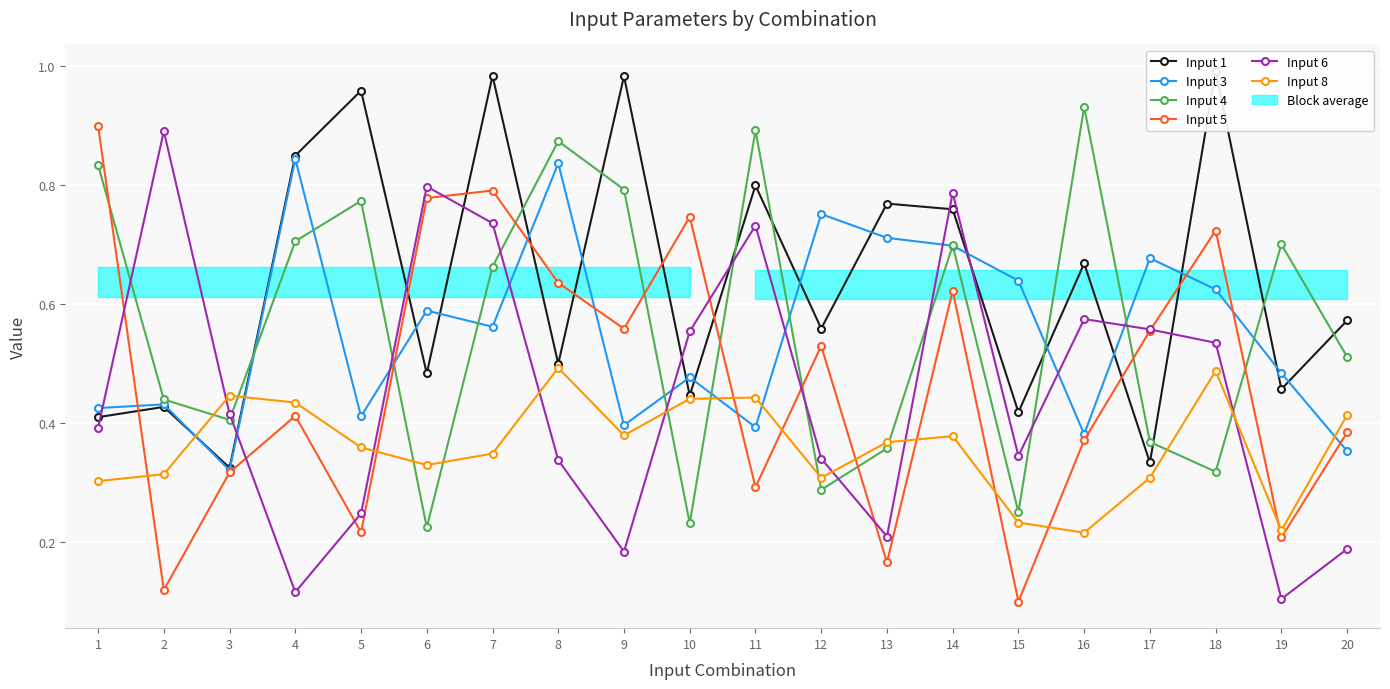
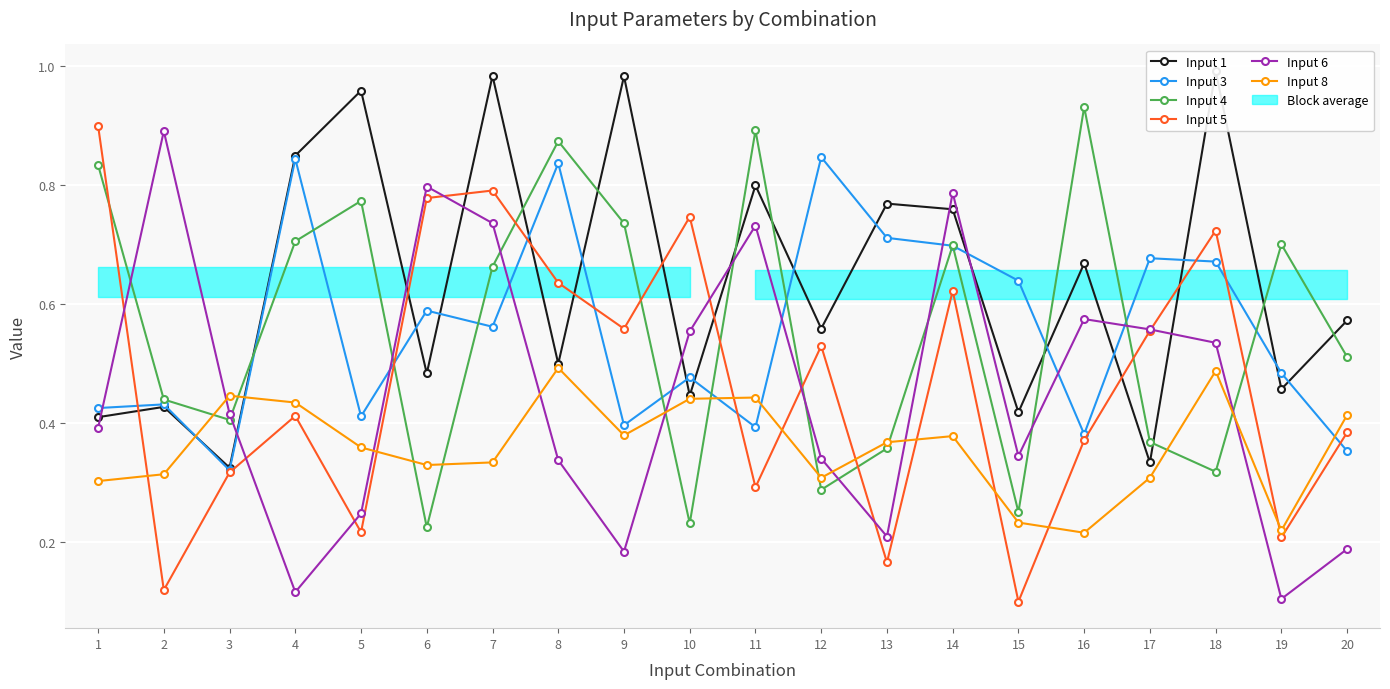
  {
    "Input 1": {
      "1": 0.41,
      "4": 0.85,
      "5": 0.96,
      "6": 0.48,
      "7": 0.98,
      "8": 0.50,
      "9": 0.98,
      "10": 0.45,
      "11": 0.80,
      "12": 0.56,
      "13": 0.77,
      "14": 0.76,
      "15": 0.42,
      "16": 0.67,
      "17": 0.33,
      "19": 0.46,
      "20": 0.57
    },
    "Input 3": {
      "1": 0.43,
      "4": 0.84,
      "5": 0.41,
      "6": 0.59,
      "7": 0.56,
      "8": 0.84,
      "9": 0.40,
      "10": 0.48,
      "11": 0.39,
-     "12": 0.75,
+     "12": 0.85,
      "13": 0.71,
      "15": 0.64,
      "16": 0.38,
      "17": 0.68,
-     "18": 0.62,
+     "18": 0.67,
      "19": 0.48,
      "20": 0.35
    },
    "Input 4": {
      "1": 0.83,
      "2": 0.44,
      "3": 0.41,
      "4": 0.71,
      "5": 0.77,
      "6": 0.22,
      "7": 0.66,
      "8": 0.87,
-     "9": 0.79,
+     "9": 0.74,
      "10": 0.23,
      "11": 0.89,
      "12": 0.29,
      "13": 0.36,
      "15": 0.25,
      "16": 0.93,
      "17": 0.37,
      "18": 0.32,
      "19": 0.70,
      "20": 0.51
    },
    "Input 5": {
      "1": 0.90,
      "2": 0.12,
      "4": 0.41,
      "5": 0.22,
      "6": 0.78,
      "7": 0.79,
      "8": 0.64,
      "9": 0.56,
      "10": 0.75,
      "11": 0.29,
      "12": 0.53,
      "13": 0.17,
      "14": 0.62,
      "15": 0.10,
      "16": 0.37,
      "18": 0.72,
      "19": 0.21,
      "20": 0.38
    },
    "Input 6": {
      "1": 0.39,
      "2": 0.89,
      "3": 0.42,
      "4": 0.12,
      "5": 0.25,
      "6": 0.80,
      "7": 0.74,
      "8": 0.34,
      "9": 0.18,
      "10": 0.55,
      "11": 0.73,
      "12": 0.34,
      "13": 0.21,
      "14": 0.79,
      "15": 0.34,
      "16": 0.57,
      "18": 0.54,
      "19": 0.10,
      "20": 0.19
    },
    "Input 8": {
      "1": 0.30,
      "2": 0.31,
      "3": 0.45,
      "4": 0.43,
      "5": 0.36,
      "6": 0.33,
-     "7": 0.35,
+     "7": 0.33,
      "8": 0.49,
      "9": 0.38,
      "10": 0.44,
      "11": 0.44,
      "12": 0.31,
      "13": 0.37,
      "14": 0.38,
      "15": 0.23,
      "16": 0.22,
      "17": 0.31,
      "18": 0.49,
      "19": 0.22,
      "20": 0.41
    }
  }
